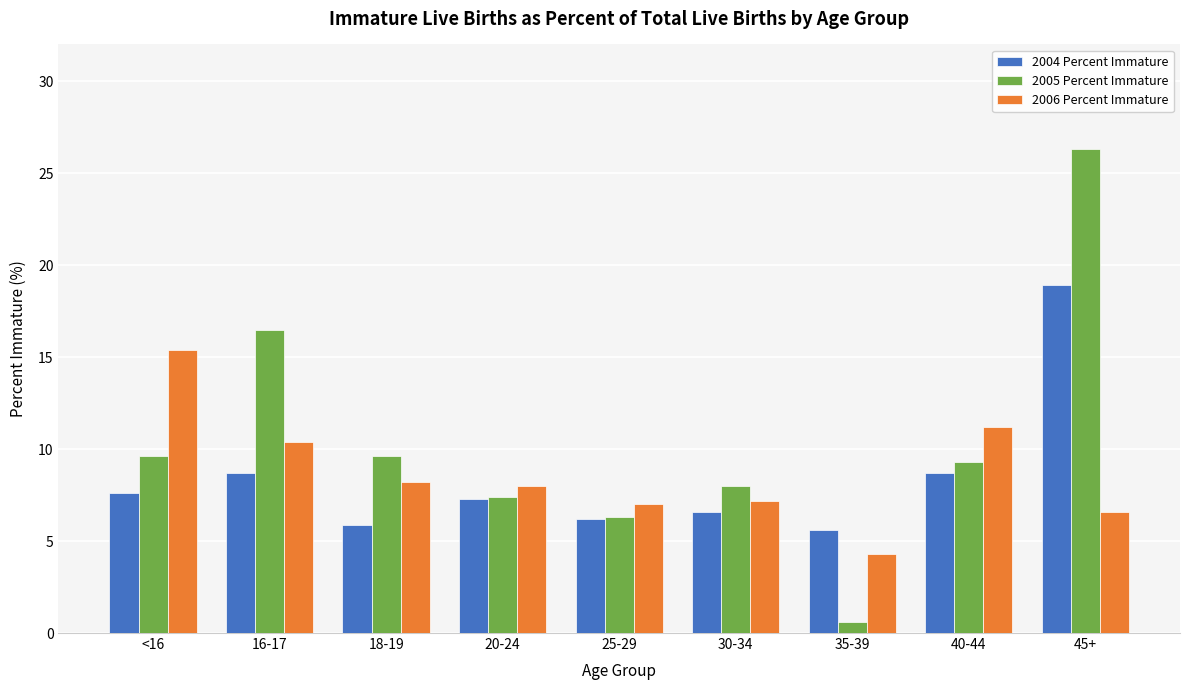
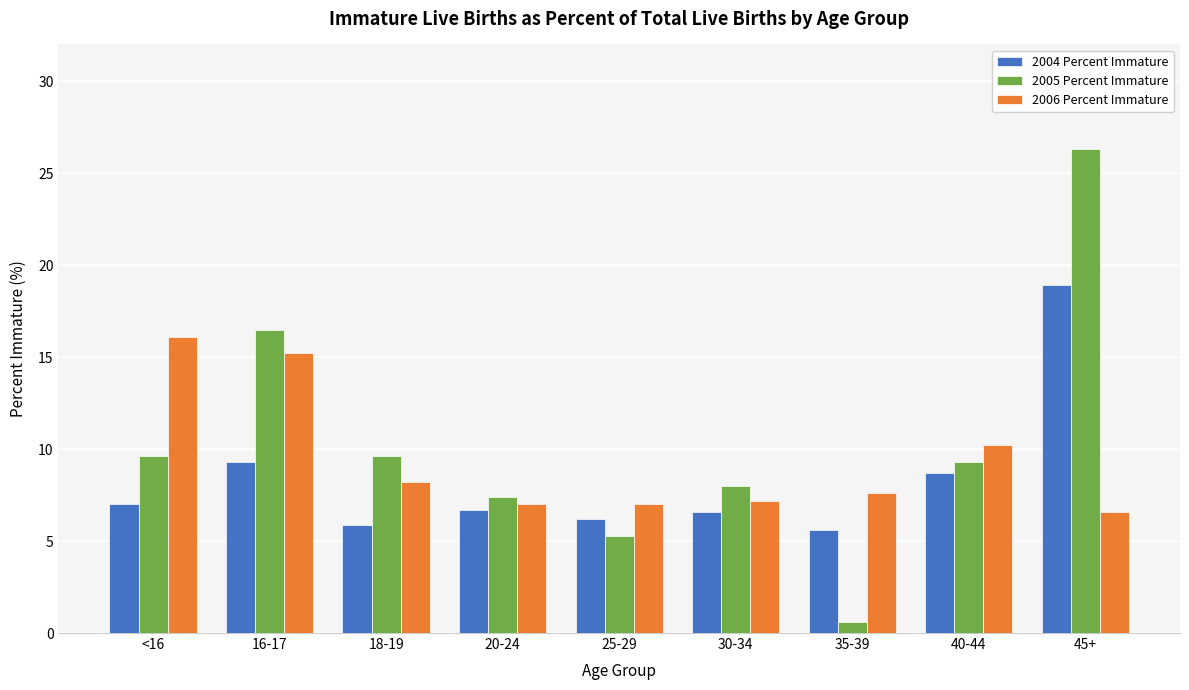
  {
    "2004 Percent Immature": {
-     "<16": 7.6,
-     "16-17": 8.7,
+     "<16": 7.0,
+     "16-17": 9.3,
      "18-19": 5.9,
-     "20-24": 7.3,
+     "20-24": 6.7,
      "25-29": 6.2,
      "30-34": 6.6,
      "35-39": 5.6,
      "40-44": 8.7,
      "45+": 18.9
    },
    "2005 Percent Immature": {
      "<16": 9.6,
      "16-17": 16.5,
      "18-19": 9.6,
      "20-24": 7.4,
-     "25-29": 6.3,
+     "25-29": 5.3,
      "30-34": 8.0,
      "35-39": 0.6,
      "40-44": 9.3,
      "45+": 26.3
    },
    "2006 Percent Immature": {
-     "<16": 15.4,
-     "16-17": 10.4,
+     "<16": 16.1,
+     "16-17": 15.2,
      "18-19": 8.2,
-     "20-24": 8,
+     "20-24": 7,
      "25-29": 7.0,
      "30-34": 7.2,
-     "35-39": 4.3,
-     "40-44": 11.2,
+     "35-39": 7.6,
+     "40-44": 10.2,
      "45+": 6.6
    }
  }
